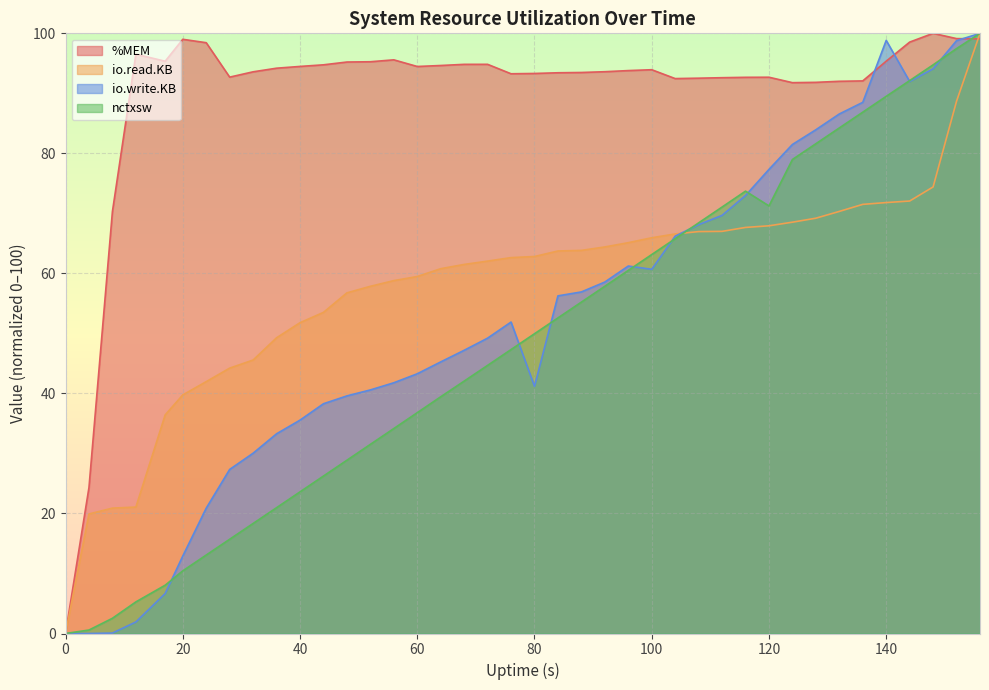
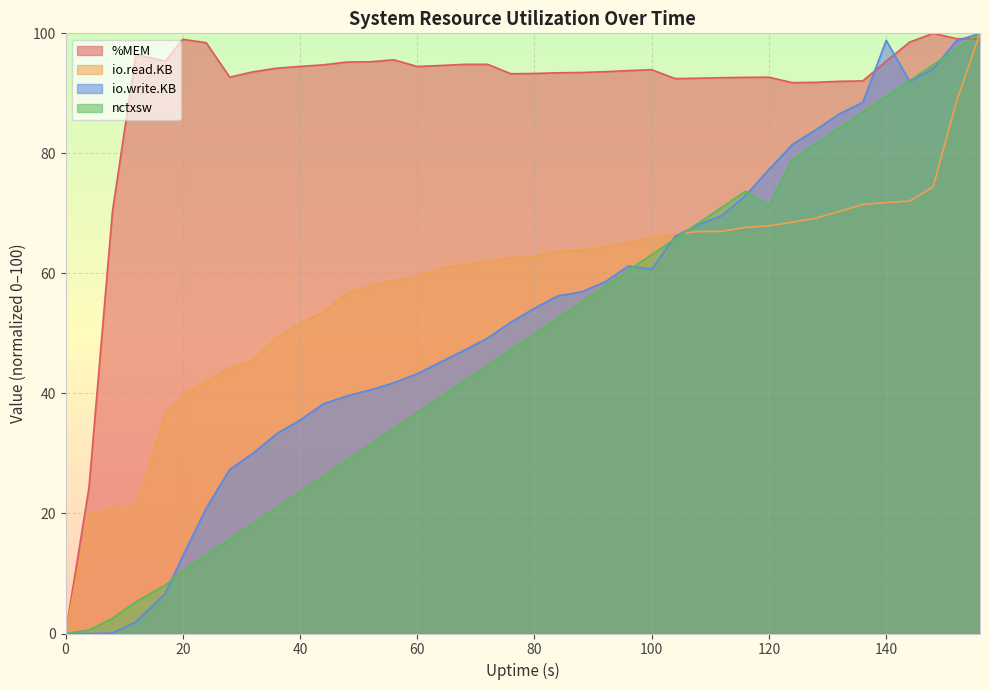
  {
    "io.write.KB": {
      "20": 13,
      "40": 36,
      "60": 43,
-     "80": 41,
+     "80": 54,
      "100": 61,
      "120": 77,
      "140": 99
    },
    "nctxsw": {
      "20": 10,
      "40": 24,
      "60": 37,
      "80": 50,
      "100": 63,
      "120": 71,
      "140": 90
    }
  }
